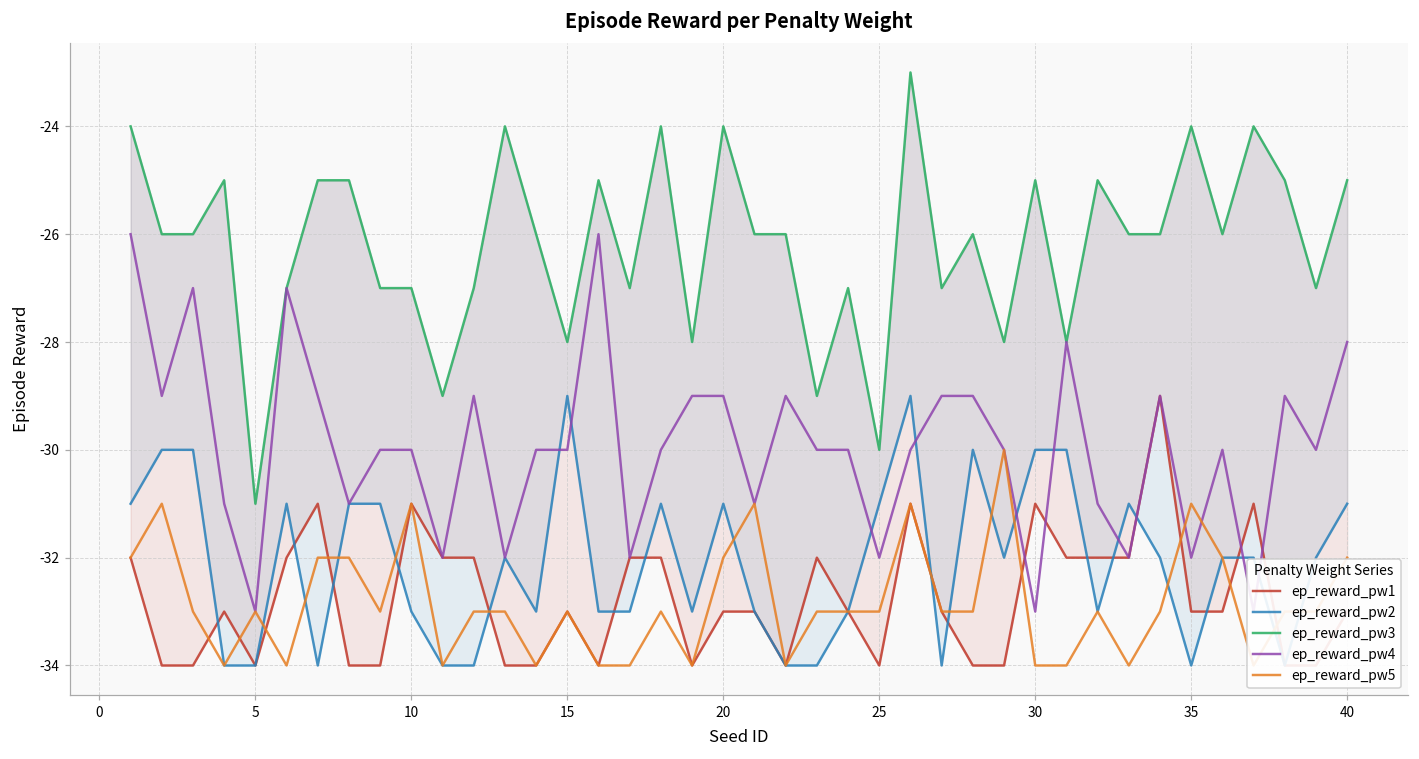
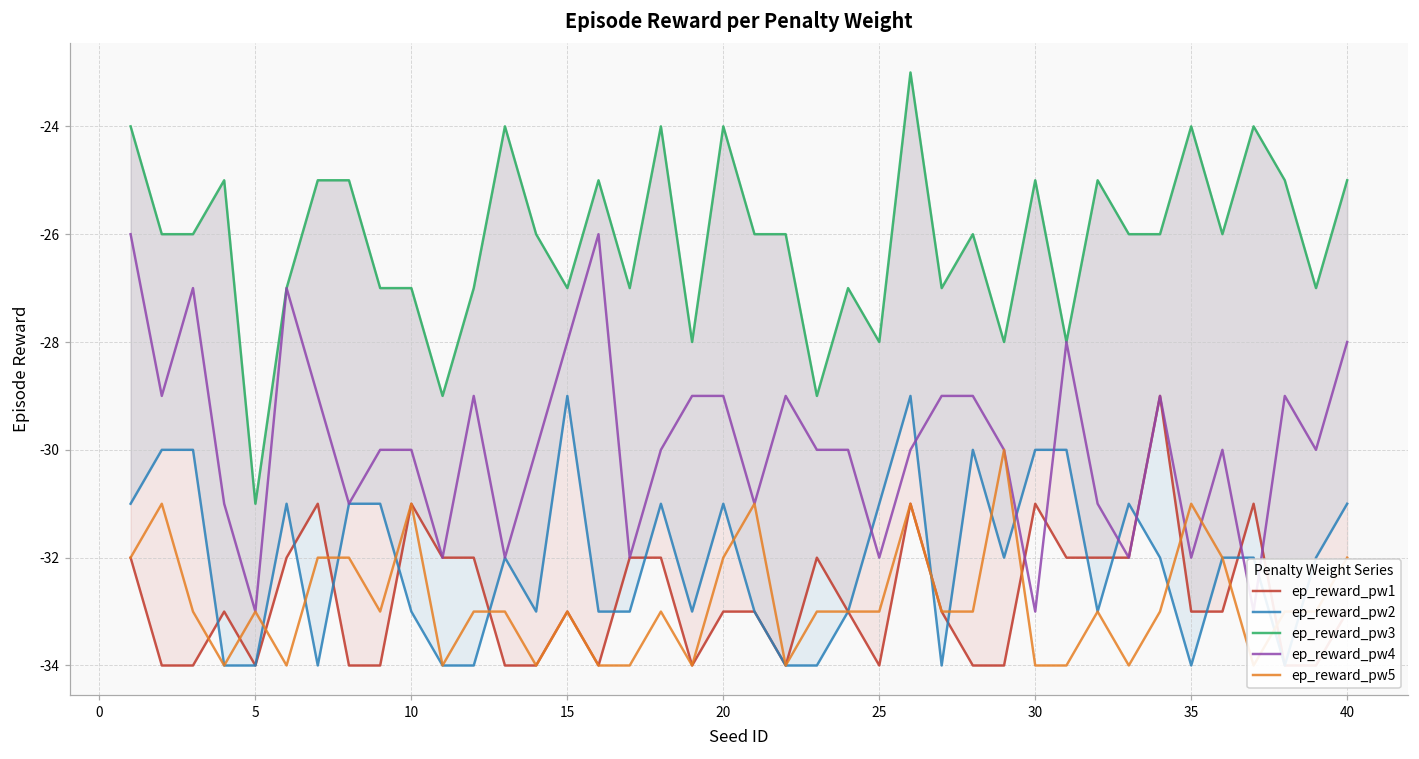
  {
    "ep_reward_pw1": {
      "20": -33,
      "25": -34,
      "30": -31,
      "35": -33
    },
    "ep_reward_pw2": {
      "10": -33,
      "15": -29,
      "20": -31,
      "25": -31,
      "30": -30,
      "35": -34,
      "40": -31
    },
    "ep_reward_pw3": {
      "5": -31,
      "10": -27,
-     "15": -28,
+     "15": -27,
      "20": -24,
-     "25": -30,
+     "25": -28,
      "30": -25,
      "35": -24,
      "40": -25
    },
    "ep_reward_pw4": {
      "10": -30,
-     "15": -30,
+     "15": -28,
      "20": -29,
      "25": -32,
      "30": -33,
      "35": -32,
      "40": -28
    },
    "ep_reward_pw5": {
      "20": -32,
      "25": -33,
      "30": -34,
      "35": -31
    }
  }
